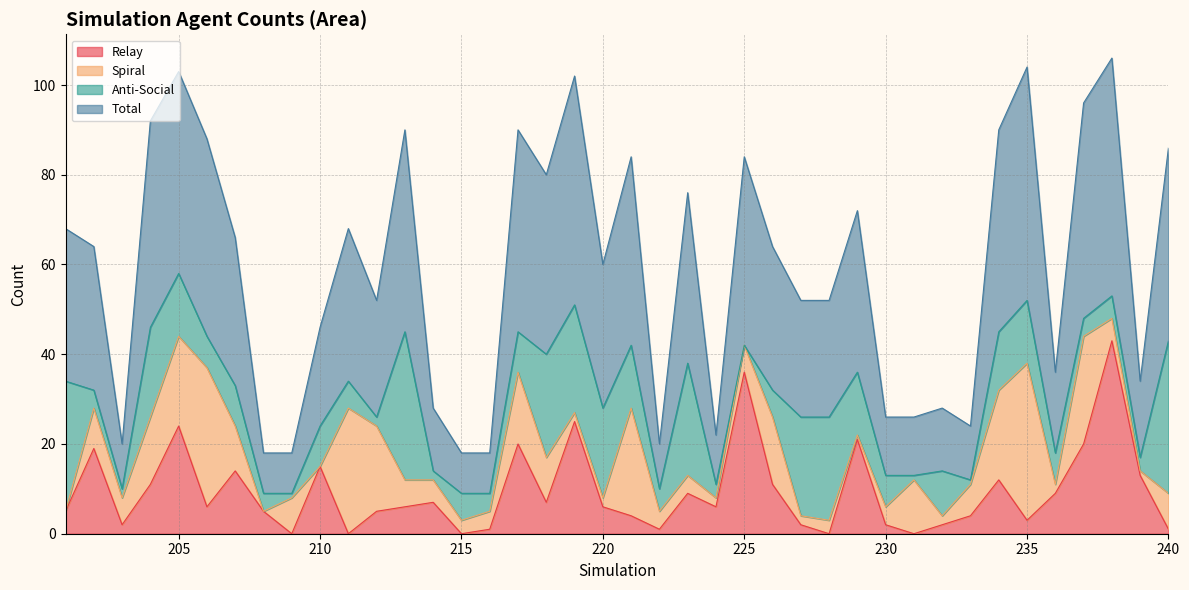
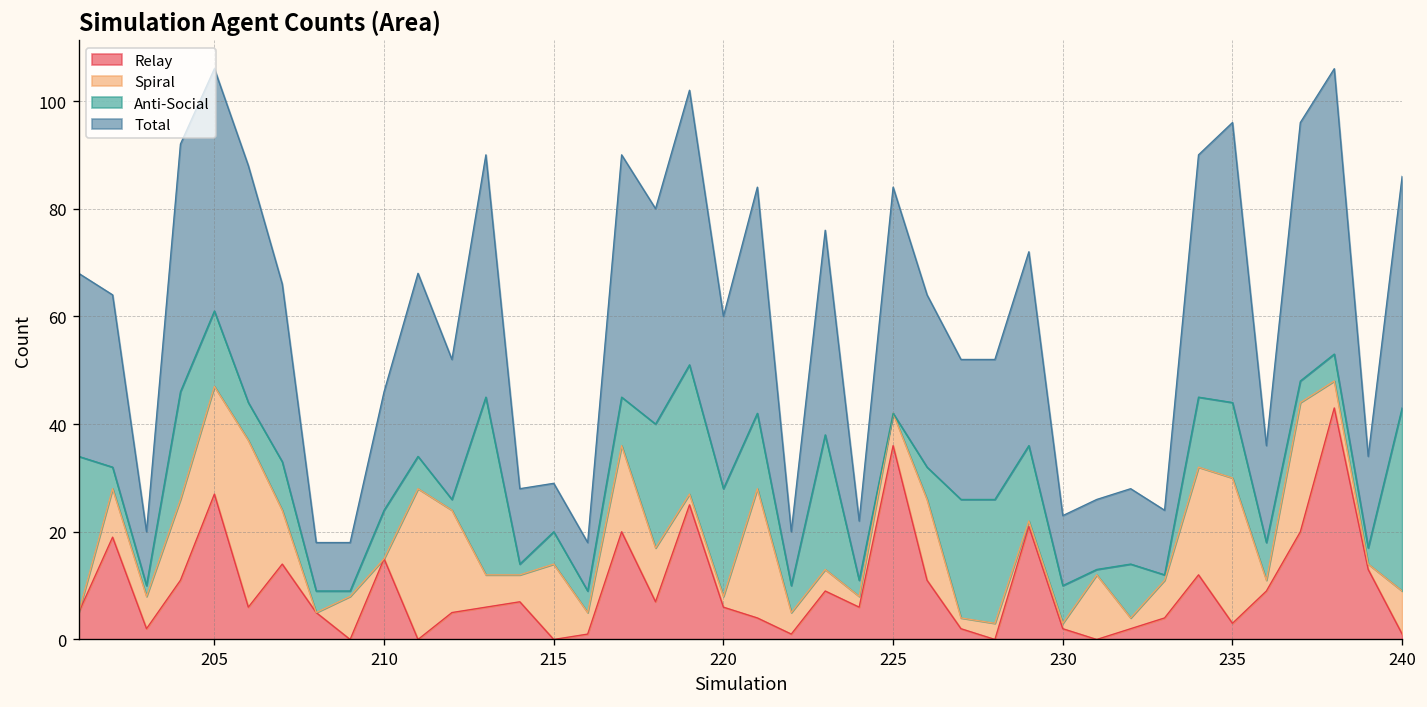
  {
    "Relay": {
-     "205": 24,
+     "205": 27,
      "215": 0,
      "220": 6,
      "225": 36,
      "230": 2,
      "235": 3,
      "240": 1
    },
    "Spiral": {
      "205": 20,
-     "215": 3,
+     "215": 14,
      "220": 2,
-     "230": 4,
-     "235": 35,
+     "230": 1,
+     "235": 27,
      "240": 8
    }
  }
